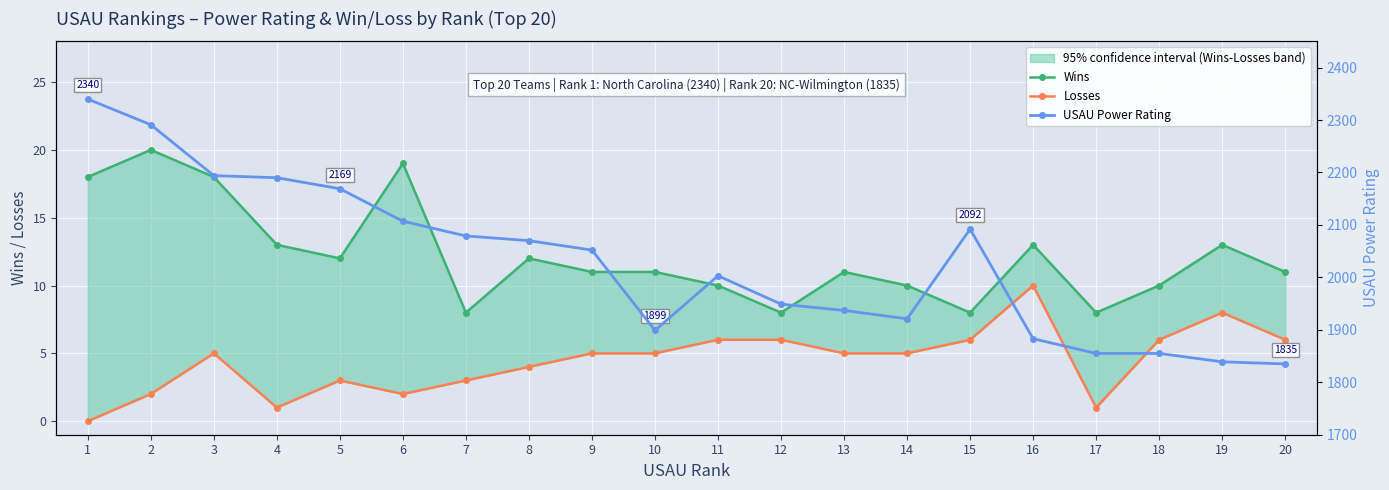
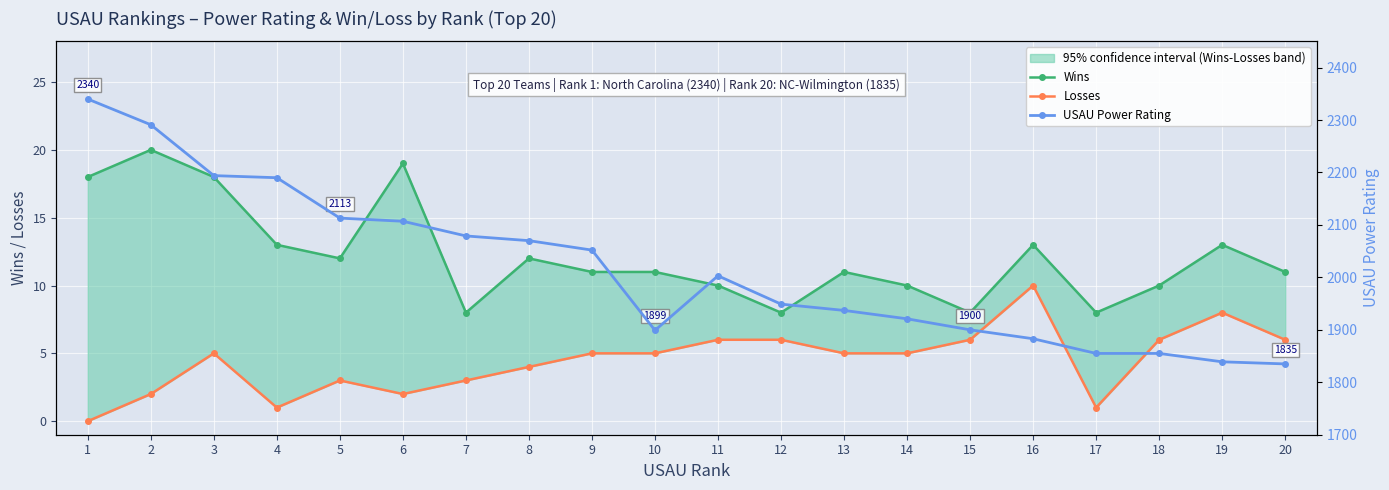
  {
    "USAU Power Rating": {
-     "5": 2169,
-     "15": 2092
+     "5": 2113,
+     "15": 1900
    }
  }
